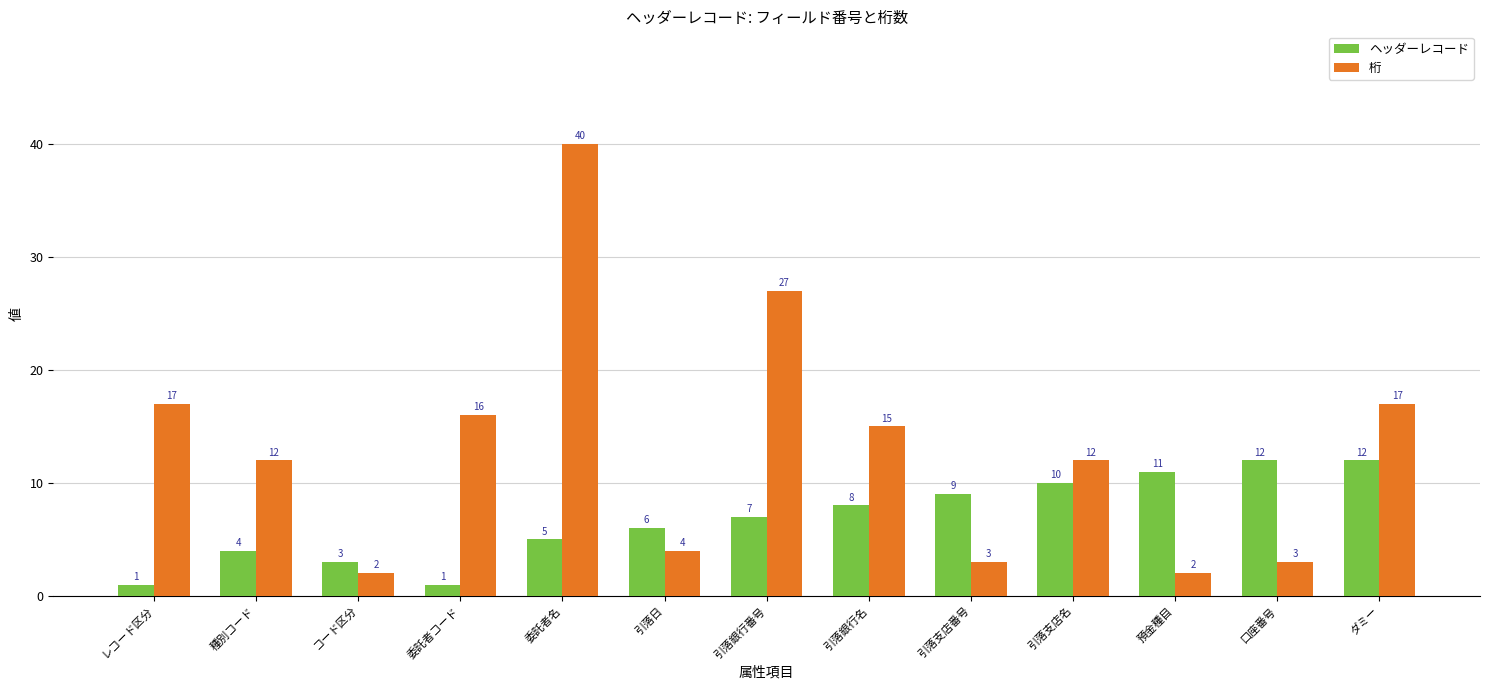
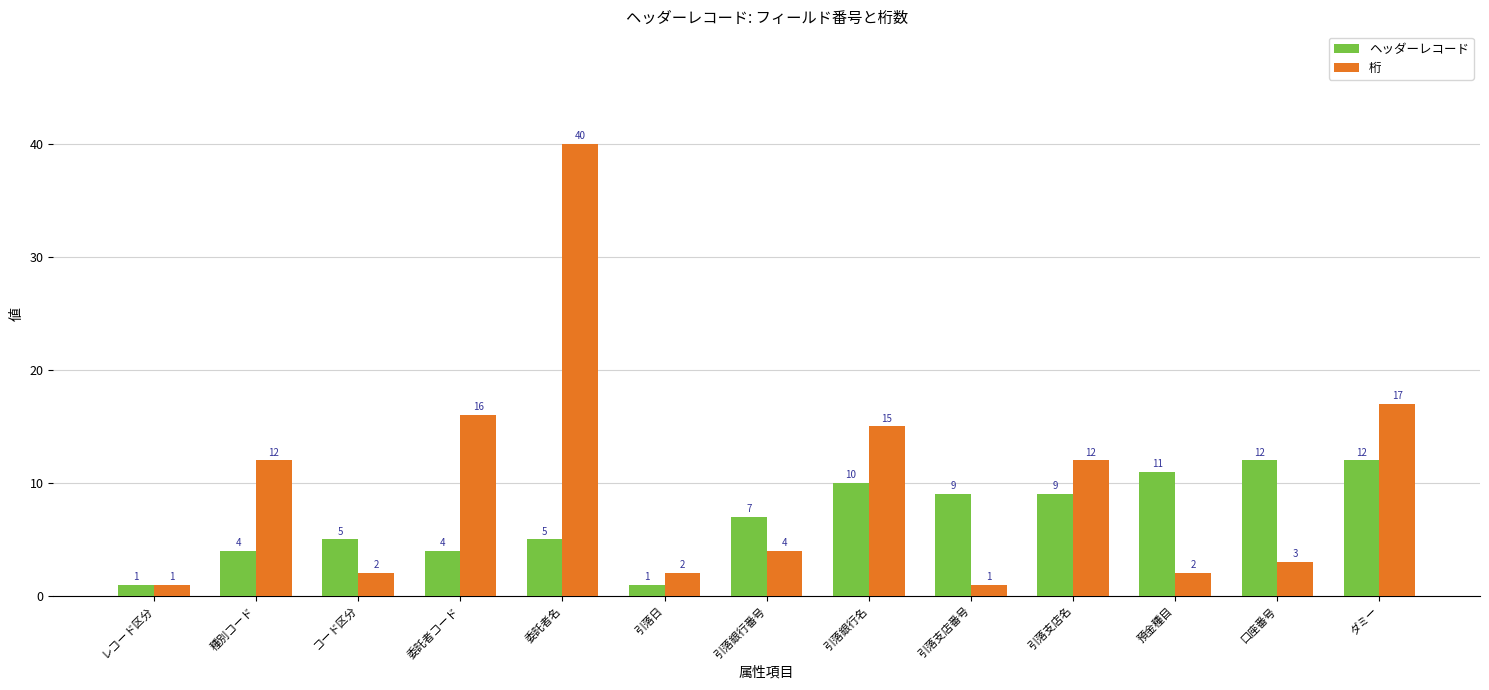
  {
    "ヘッダーレコード": {
      "レコード区分": 1,
      "種別コード": 4,
-     "コード区分": 3,
-     "委託者コード": 1,
+     "コード区分": 5,
+     "委託者コード": 4,
      "委託者名": 5,
-     "引落日": 6,
+     "引落日": 1,
      "引落銀行番号": 7,
-     "引落銀行名": 8,
+     "引落銀行名": 10,
      "引落支店番号": 9,
-     "引落支店名": 10,
+     "引落支店名": 9,
      "預金種目": 11,
      "口座番号": 12,
      "ダミー": 12
    },
    "桁": {
-     "レコード区分": 17,
+     "レコード区分": 1,
      "種別コード": 12,
      "コード区分": 2,
      "委託者コード": 16,
      "委託者名": 40,
-     "引落日": 4,
-     "引落銀行番号": 27,
+     "引落日": 2,
+     "引落銀行番号": 4,
      "引落銀行名": 15,
-     "引落支店番号": 3,
+     "引落支店番号": 1,
      "引落支店名": 12,
      "預金種目": 2,
      "口座番号": 3,
      "ダミー": 17
    }
  }
